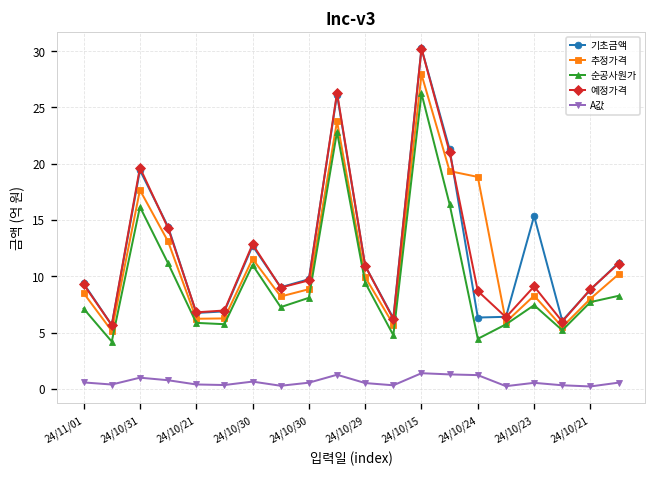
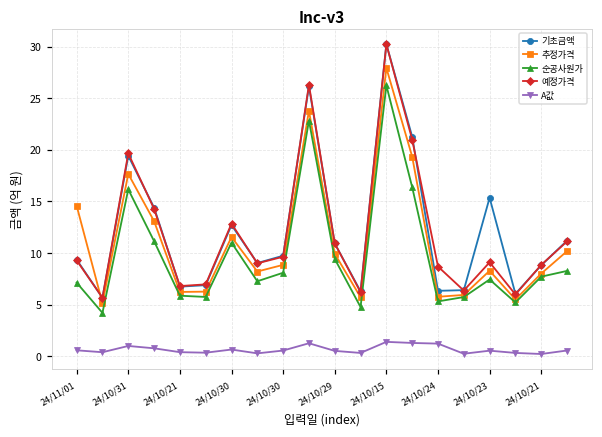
  {
    "기초금액": {
      "24/10/24": 6,
      "24/10/23": 15
    },
    "추정가격": {
-     "24/11/01": 9,
+     "24/11/01": 15,
      "24/10/15": 28,
-     "24/10/24": 19,
+     "24/10/24": 6,
      "24/10/23": 8
    },
    "순공사원가": {
      "24/11/01": 7,
      "24/10/15": 26,
-     "24/10/24": 4,
+     "24/10/24": 5,
      "24/10/23": 7
    },
    "예정가격": {
      "24/10/24": 9,
      "24/10/23": 9
    },
    "A값": {
      "24/11/01": 1,
      "24/10/15": 1,
      "24/10/24": 1,
      "24/10/23": 1
    }
  }
